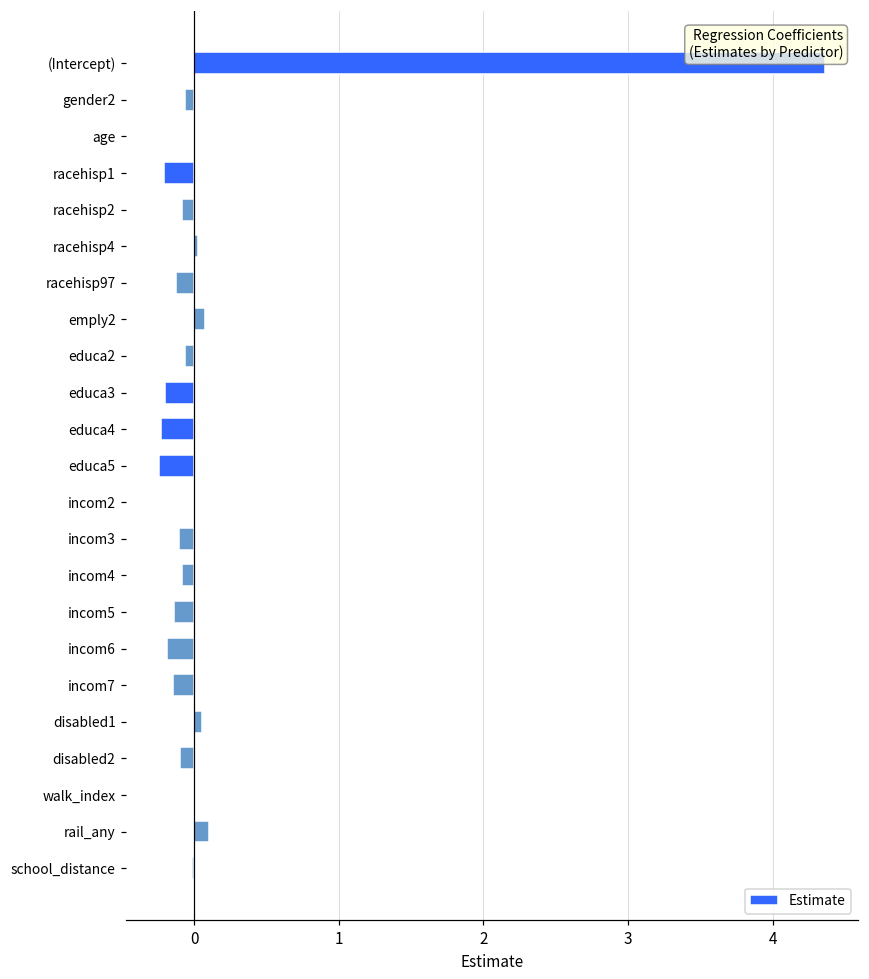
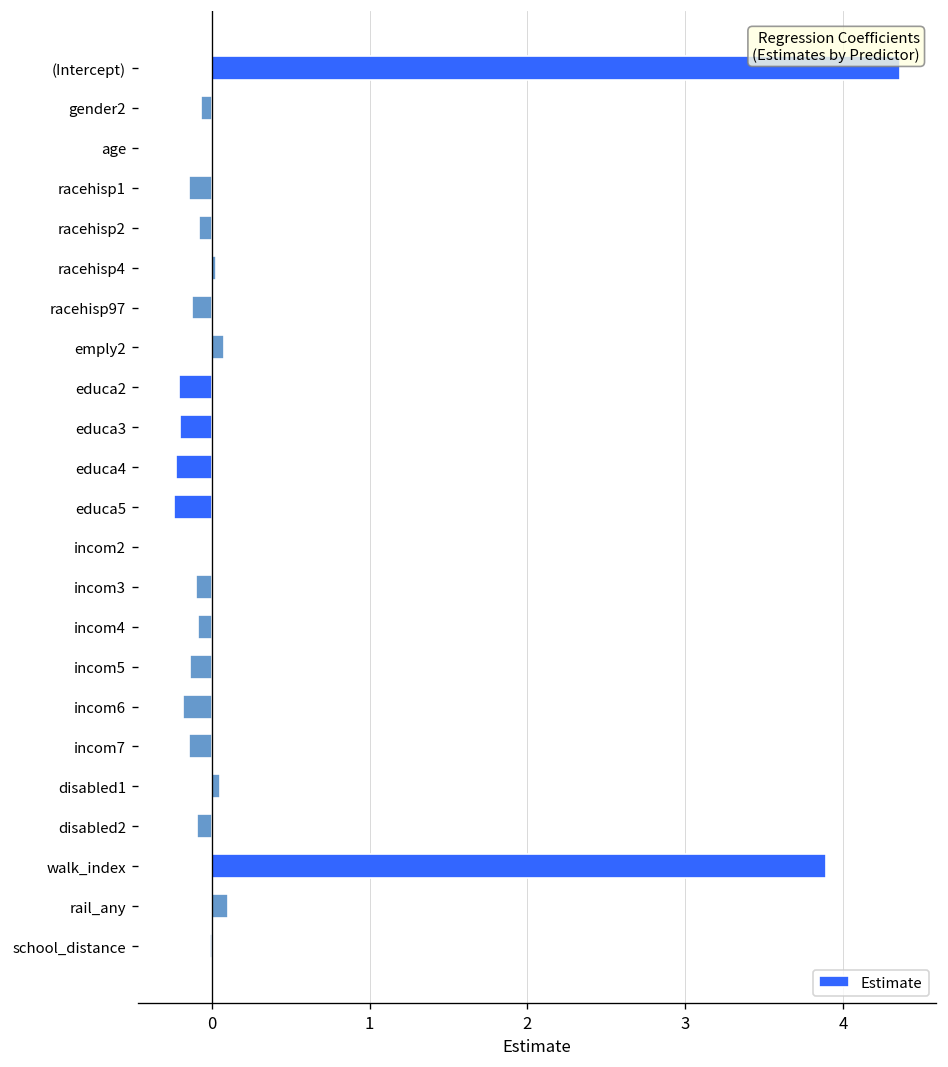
  {
    "gender2": -0.07,
-   "racehisp1": -0.21,
+   "racehisp1": -0.15,
    "racehisp2": -0.08,
    "racehisp4": 0.03,
    "racehisp97": -0.13,
    "emply2": 0.08,
-   "educa2": -0.06,
+   "educa2": -0.21,
    "educa3": -0.20,
    "educa4": -0.23,
    "educa5": -0.24,
    "incom3": -0.10,
    "incom4": -0.09,
    "incom5": -0.14,
    "incom6": -0.18,
    "incom7": -0.15,
    "disabled1": 0.05,
    "disabled2": -0.09,
-   "walk_index": 0.00,
+   "walk_index": 3.90,
    "rail_any": 0.10
  }
